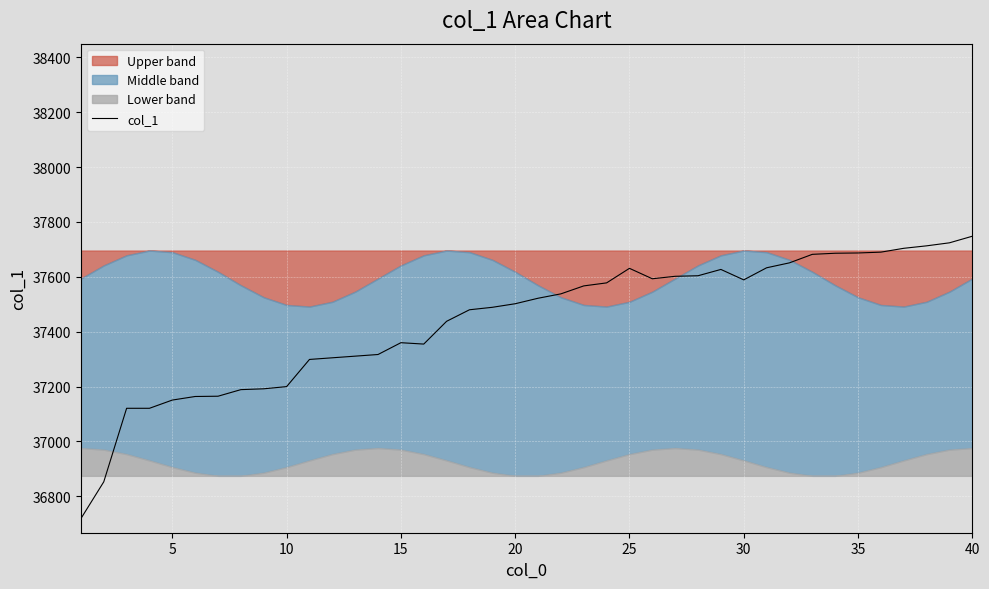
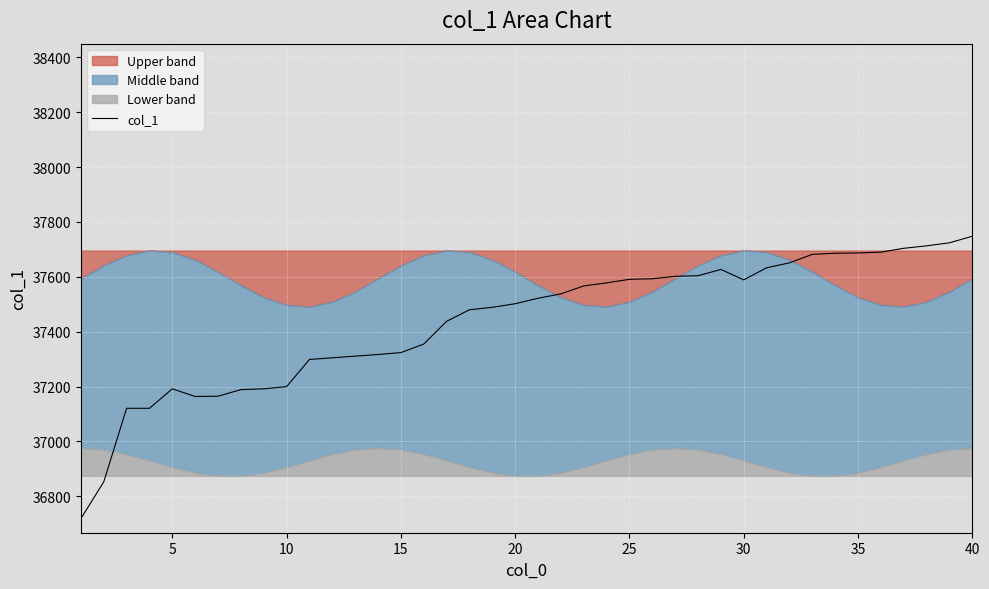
  {
    "col_1": {
-     "5": 37150,
+     "5": 37190,
      "10": 37200,
-     "15": 37360,
+     "15": 37320,
      "20": 37500,
-     "25": 37630,
+     "25": 37590,
      "30": 37590,
      "40": 37750
    },
    "Upper band": {
      "10": 200,
      "15": 50,
      "20": 80,
      "25": 190,
      "40": 100
    },
    "Middle band": {
      "10": 590,
      "15": 670,
      "20": 740,
      "25": 550,
      "35": 640,
      "40": 620
    },
    "Lower band": {
      "5": 36910,
      "10": 36910,
      "15": 36970,
      "20": 0,
      "25": 36950,
      "30": 36930,
      "35": 36890,
      "40": 36980
    }
  }
